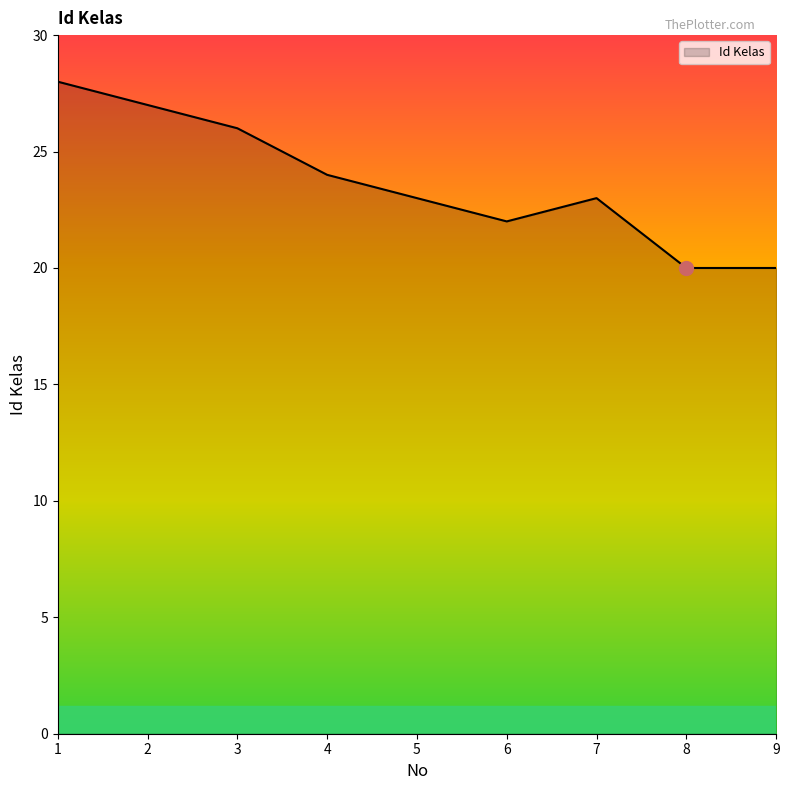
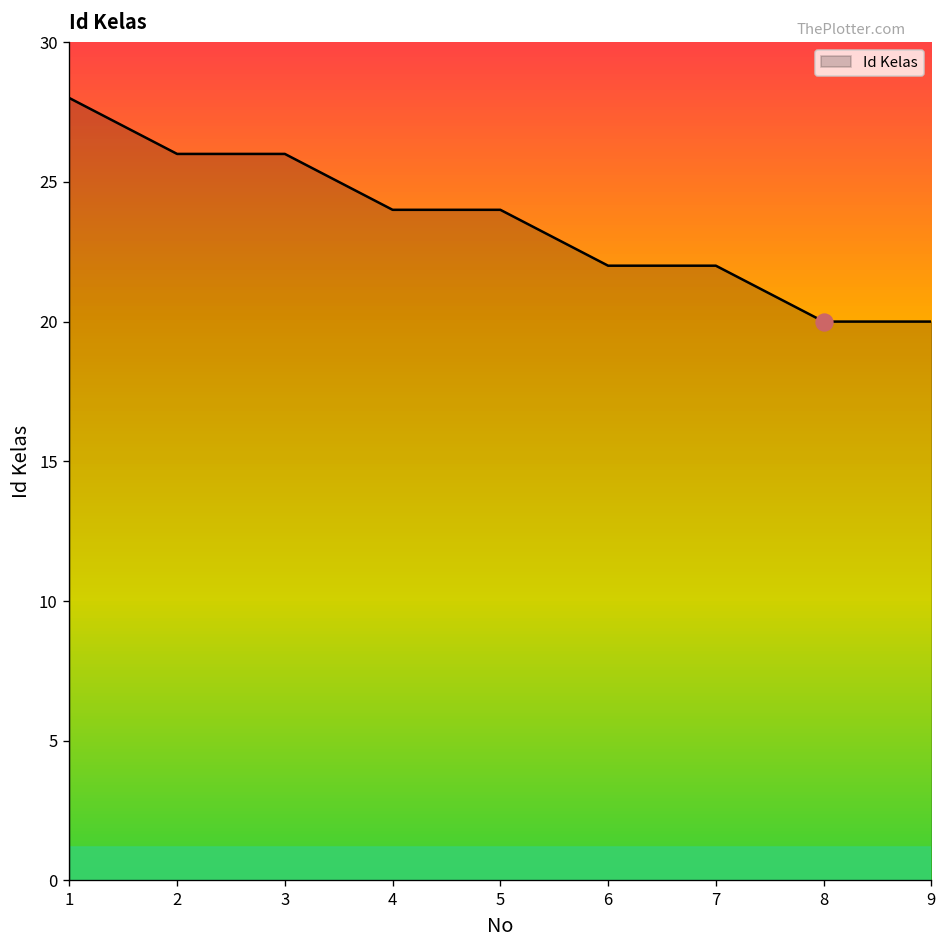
  {
    "Id Kelas": {
      "1": 28,
-     "2": 27,
+     "2": 26,
      "3": 26,
      "4": 24,
-     "5": 23,
+     "5": 24,
      "6": 22,
-     "7": 23,
+     "7": 22,
      "9": 20
    }
  }
